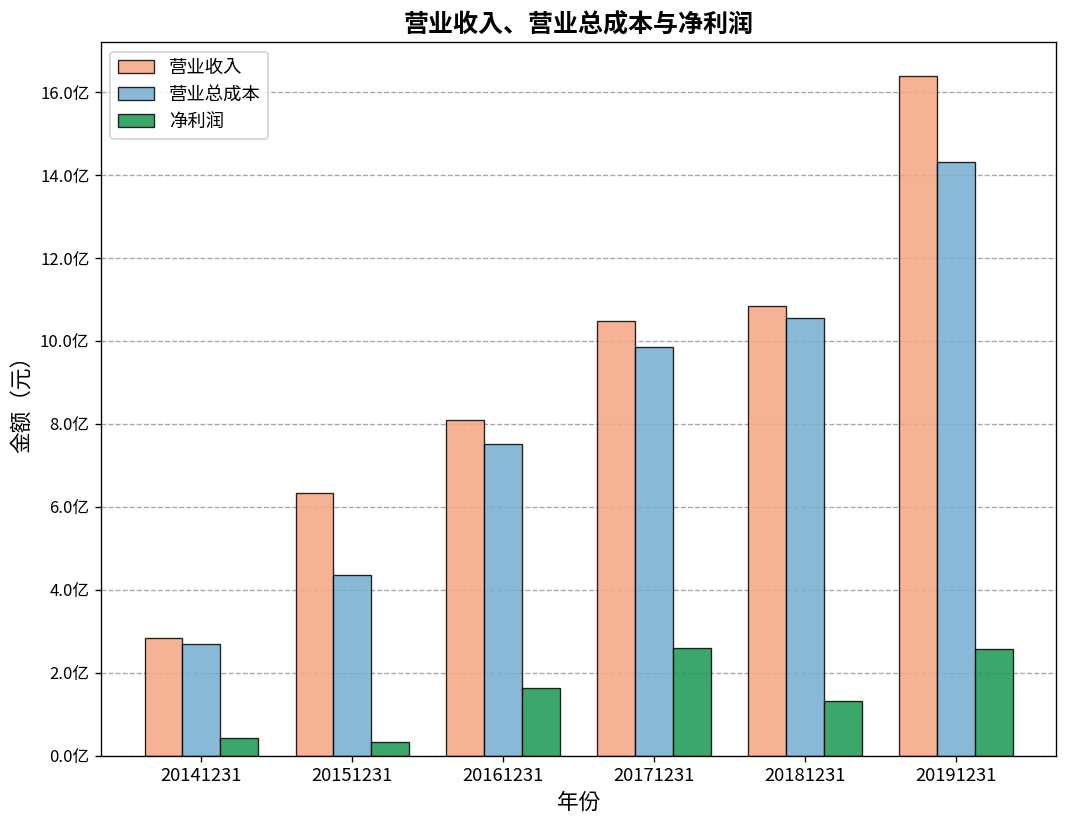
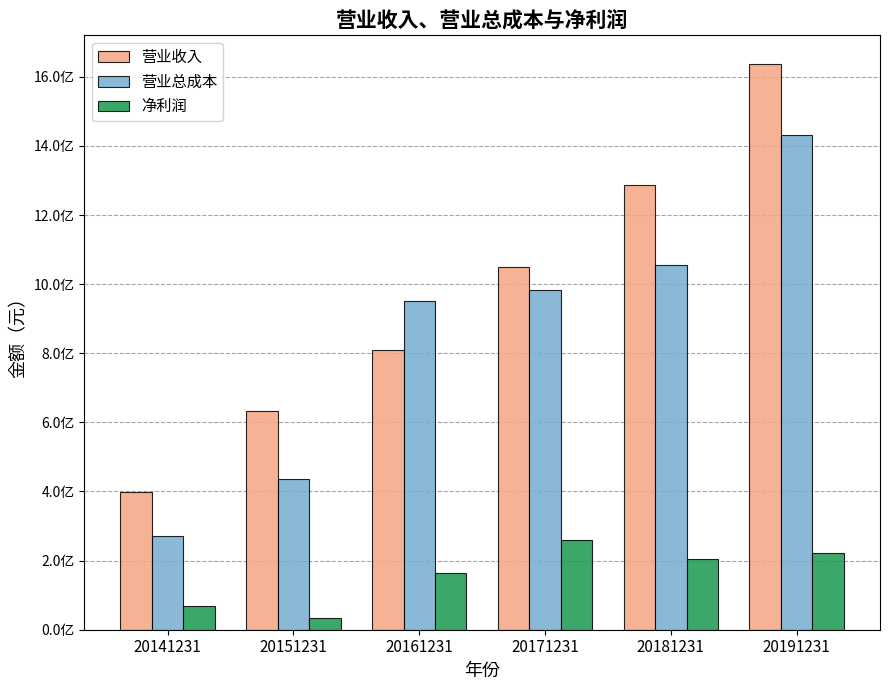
  {
    "营业收入": {
-     "20141231": "2.8亿",
+     "20141231": "4.0亿",
      "20151231": "6.3亿",
      "20161231": "8.1亿",
      "20171231": "10.5亿",
-     "20181231": "10.8亿",
+     "20181231": "12.9亿",
      "20191231": "16.4亿"
    },
    "营业总成本": {
      "20141231": "2.7亿",
      "20151231": "4.4亿",
-     "20161231": "7.5亿",
+     "20161231": "9.5亿",
      "20171231": "9.8亿",
      "20181231": "10.5亿",
      "20191231": "14.3亿"
    },
    "净利润": {
-     "20141231": "0.4亿",
+     "20141231": "0.7亿",
      "20151231": "0.3亿",
      "20161231": "1.6亿",
      "20171231": "2.6亿",
-     "20181231": "1.3亿",
-     "20191231": "2.6亿"
+     "20181231": "2.0亿",
+     "20191231": "2.2亿"
    }
  }
